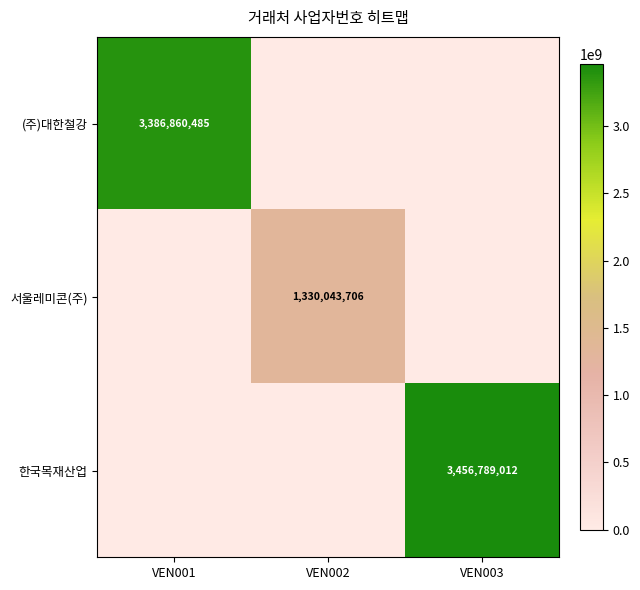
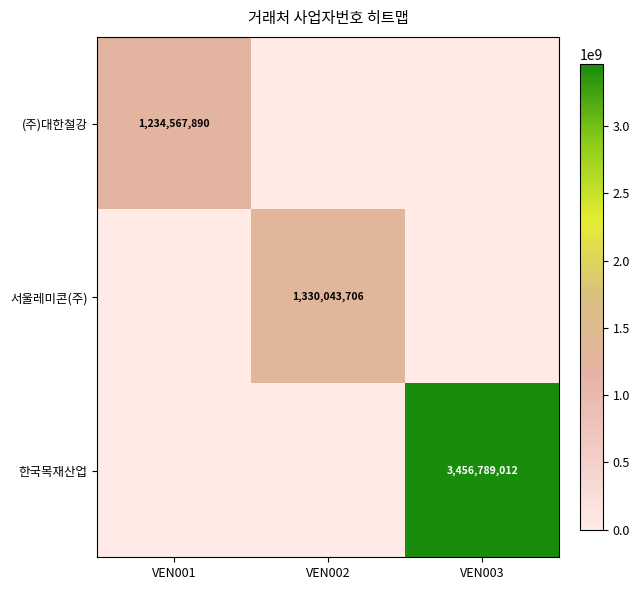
  {
    "(주)대한철강": {
-     "VEN001": "3,386,860,485"
+     "VEN001": "1,234,567,890"
    },
    "서울레미콘(주)": {
      "VEN002": "1,330,043,706"
    },
    "한국목재산업": {
      "VEN003": "3,456,789,012"
    }
  }
